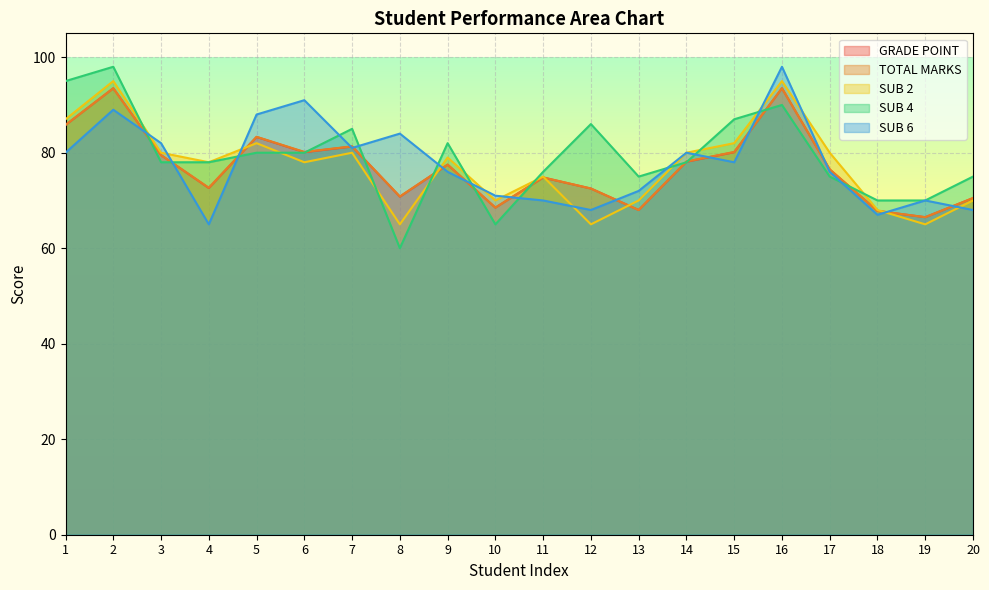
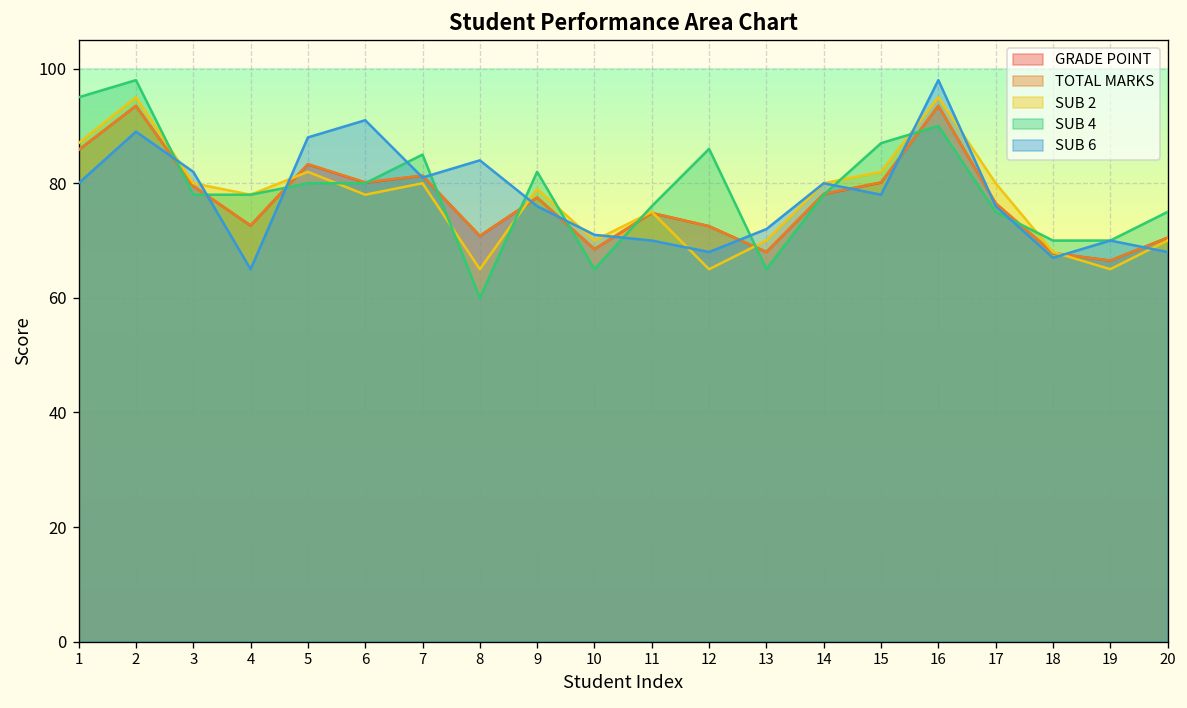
  {
    "SUB 4": {
      "1": 95,
      "2": 98,
      "3": 78,
      "5": 80,
      "7": 85,
      "8": 60,
      "9": 82,
      "10": 65,
      "11": 76,
      "12": 86,
-     "13": 75,
+     "13": 65,
      "15": 87,
      "16": 90,
      "17": 75,
      "18": 70,
      "20": 75
    },
    "SUB 6": {
      "1": 80,
      "2": 89,
      "3": 82,
      "4": 65,
      "5": 88,
      "6": 91,
      "8": 84,
      "9": 76,
      "10": 71,
      "11": 70,
      "12": 68,
      "13": 72,
      "15": 78,
      "16": 98,
      "18": 67,
      "20": 68
    }
  }
